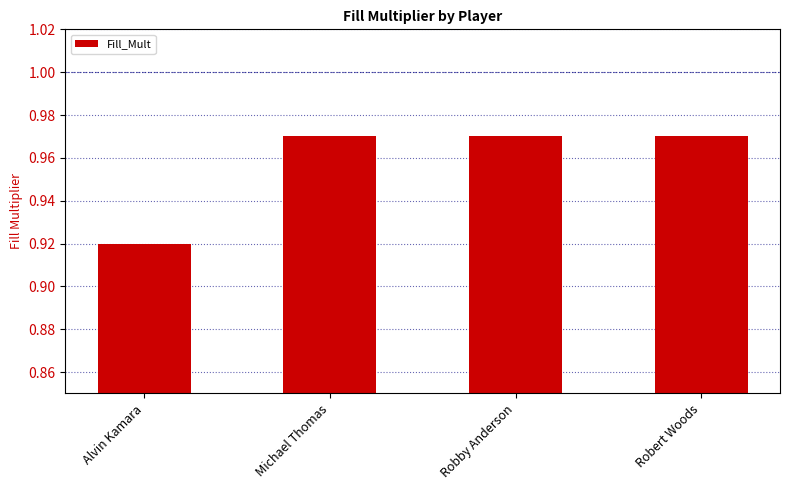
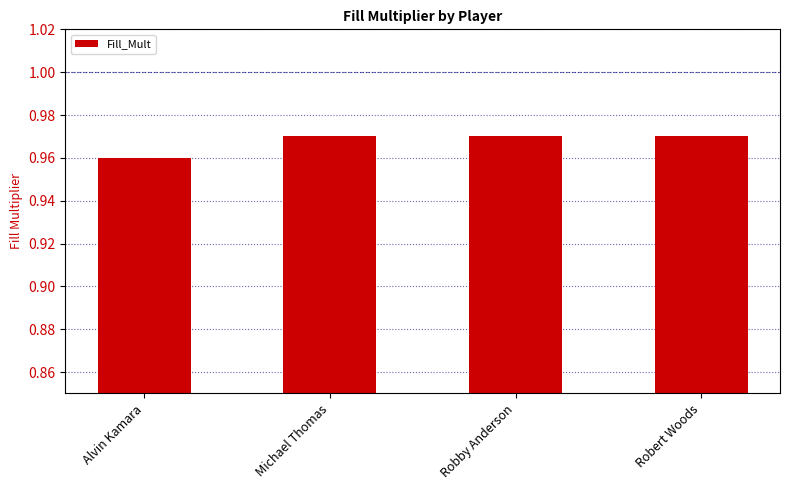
  {
-   "Alvin Kamara": 0.92,
+   "Alvin Kamara": 0.96,
    "Michael Thomas": 0.97,
    "Robby Anderson": 0.97,
    "Robert Woods": 0.97
  }
